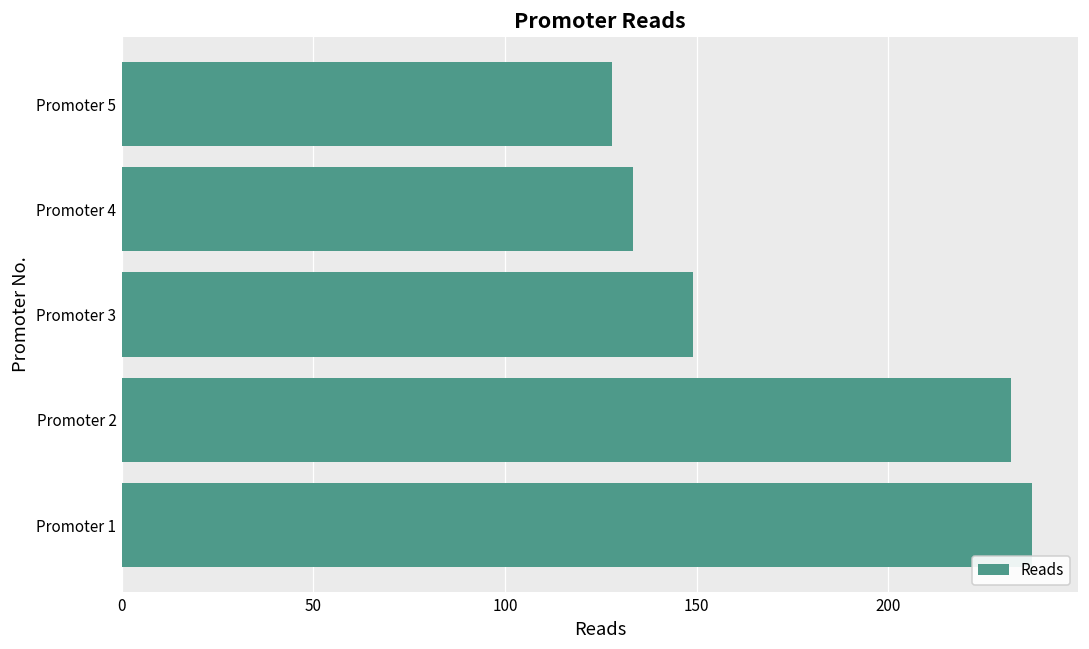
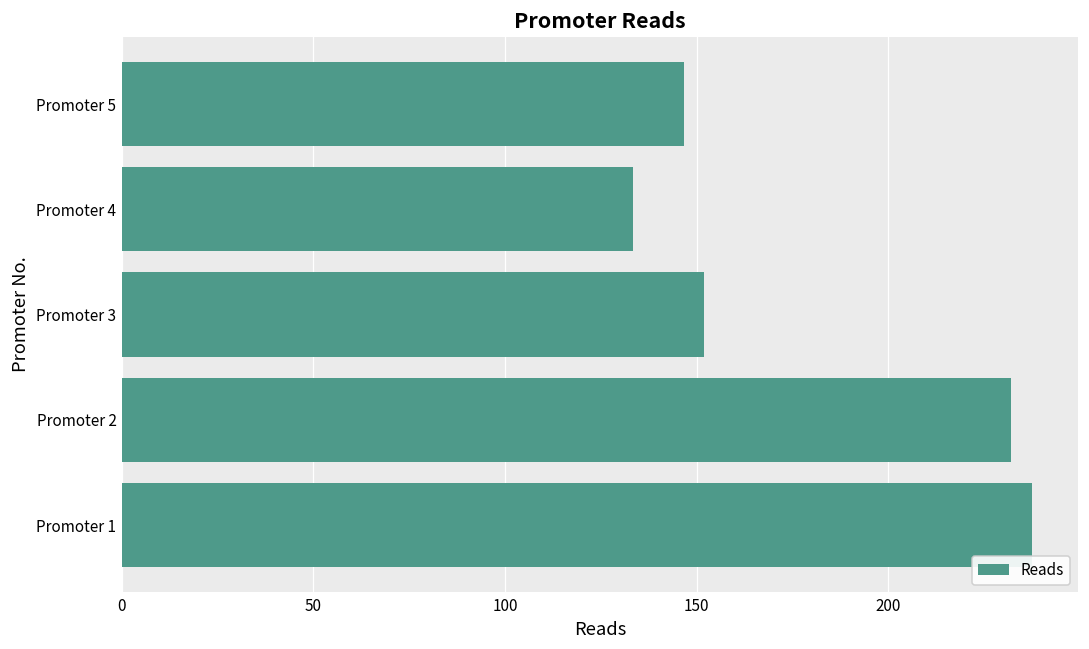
  {
-   "Promoter 5": 128,
+   "Promoter 5": 147,
    "Promoter 4": 133,
-   "Promoter 3": 149,
+   "Promoter 3": 152,
    "Promoter 2": 232,
    "Promoter 1": 238
  }
